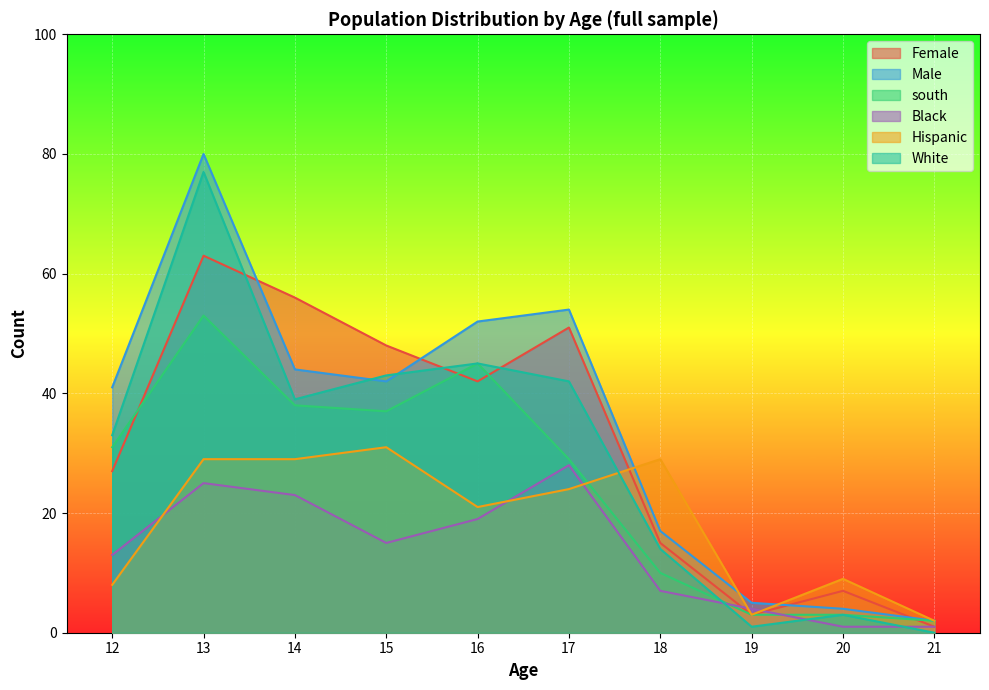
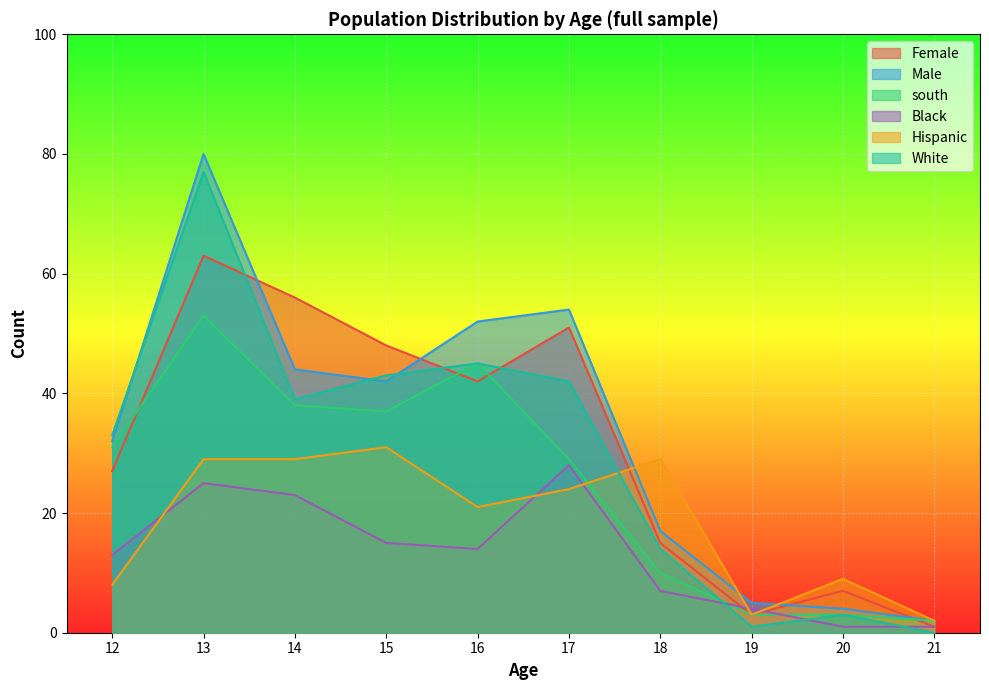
  {
    "Female": {
      "12": 27,
      "13": 63,
      "14": 56,
      "15": 48,
      "16": 42,
      "17": 51,
      "18": 15,
      "20": 7
    },
    "Male": {
-     "12": 41,
+     "12": 32,
      "13": 80,
      "14": 44,
      "15": 42,
      "16": 52,
      "17": 54,
      "18": 17,
      "19": 5,
      "20": 4
    },
    "Black": {
      "12": 13,
      "13": 25,
      "14": 23,
      "15": 15,
-     "16": 19,
+     "16": 14,
      "17": 28,
      "18": 7,
      "19": 4,
      "20": 1
    },
    "Hispanic": {
      "12": 8,
      "13": 29,
      "14": 29,
      "15": 31,
      "16": 21,
      "17": 24,
      "18": 29,
      "20": 9
    }
  }
